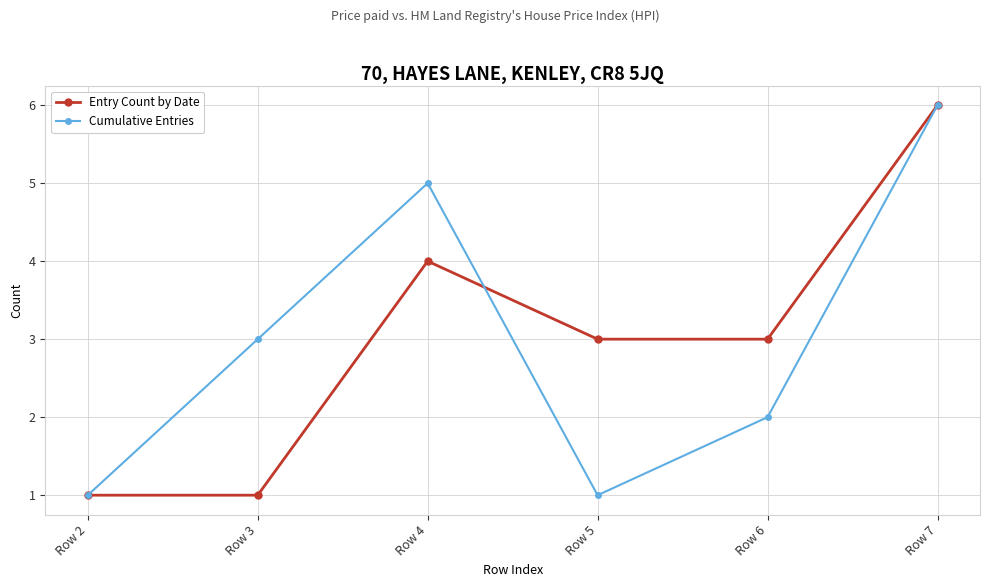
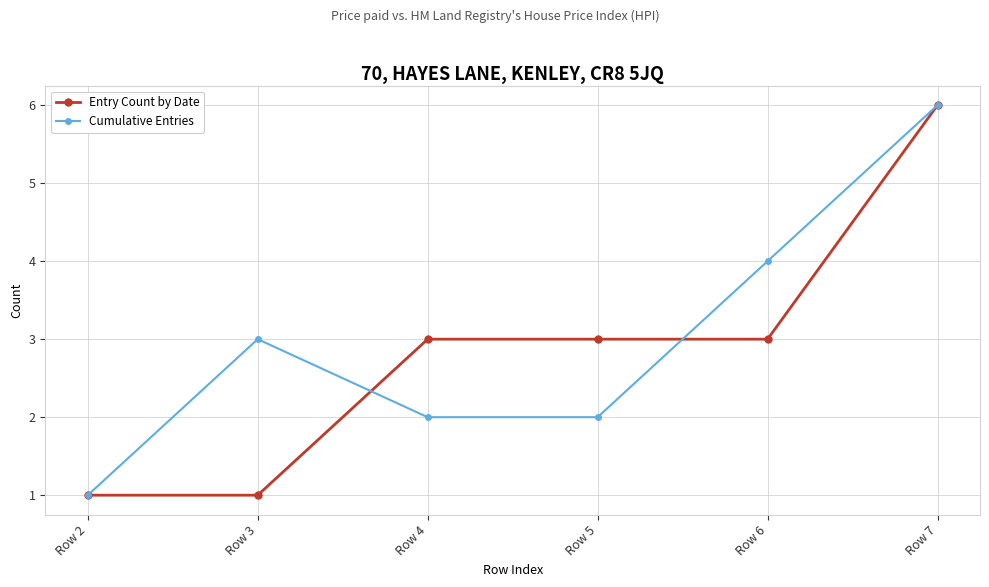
  {
    "Entry Count by Date": {
      "Row 3": 1,
-     "Row 4": 4,
+     "Row 4": 3,
      "Row 5": 3,
      "Row 6": 3
    },
    "Cumulative Entries": {
      "Row 3": 3,
-     "Row 4": 5,
-     "Row 5": 1,
-     "Row 6": 2
+     "Row 4": 2,
+     "Row 5": 2,
+     "Row 6": 4
    }
  }
